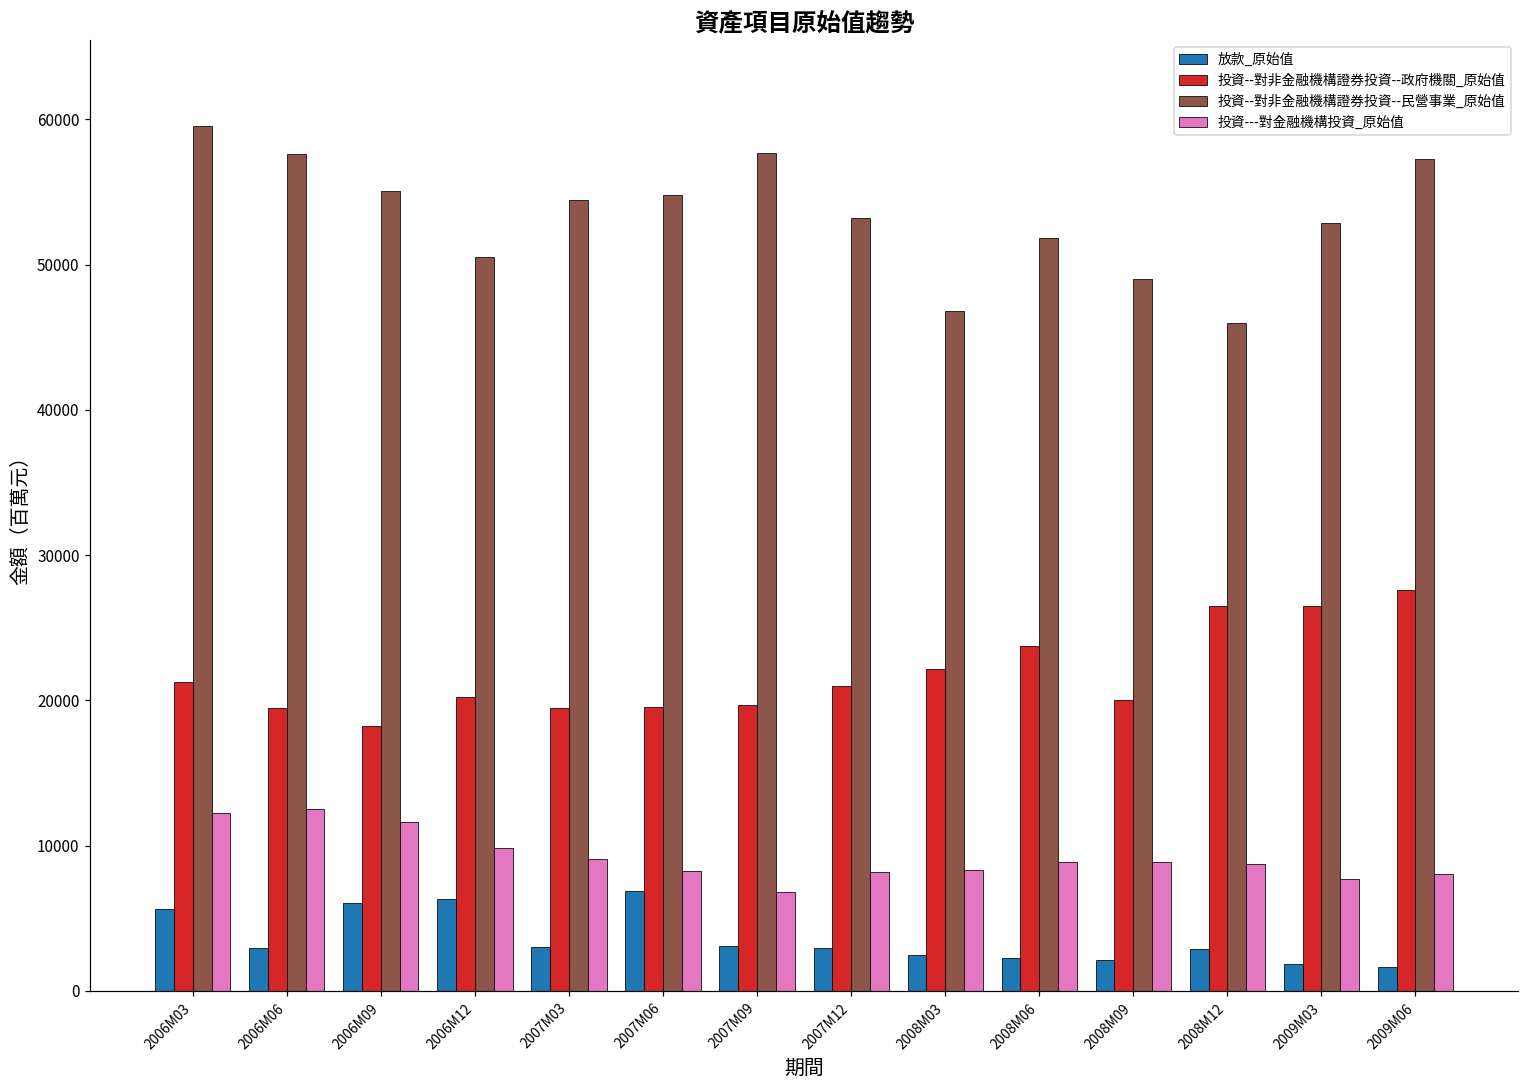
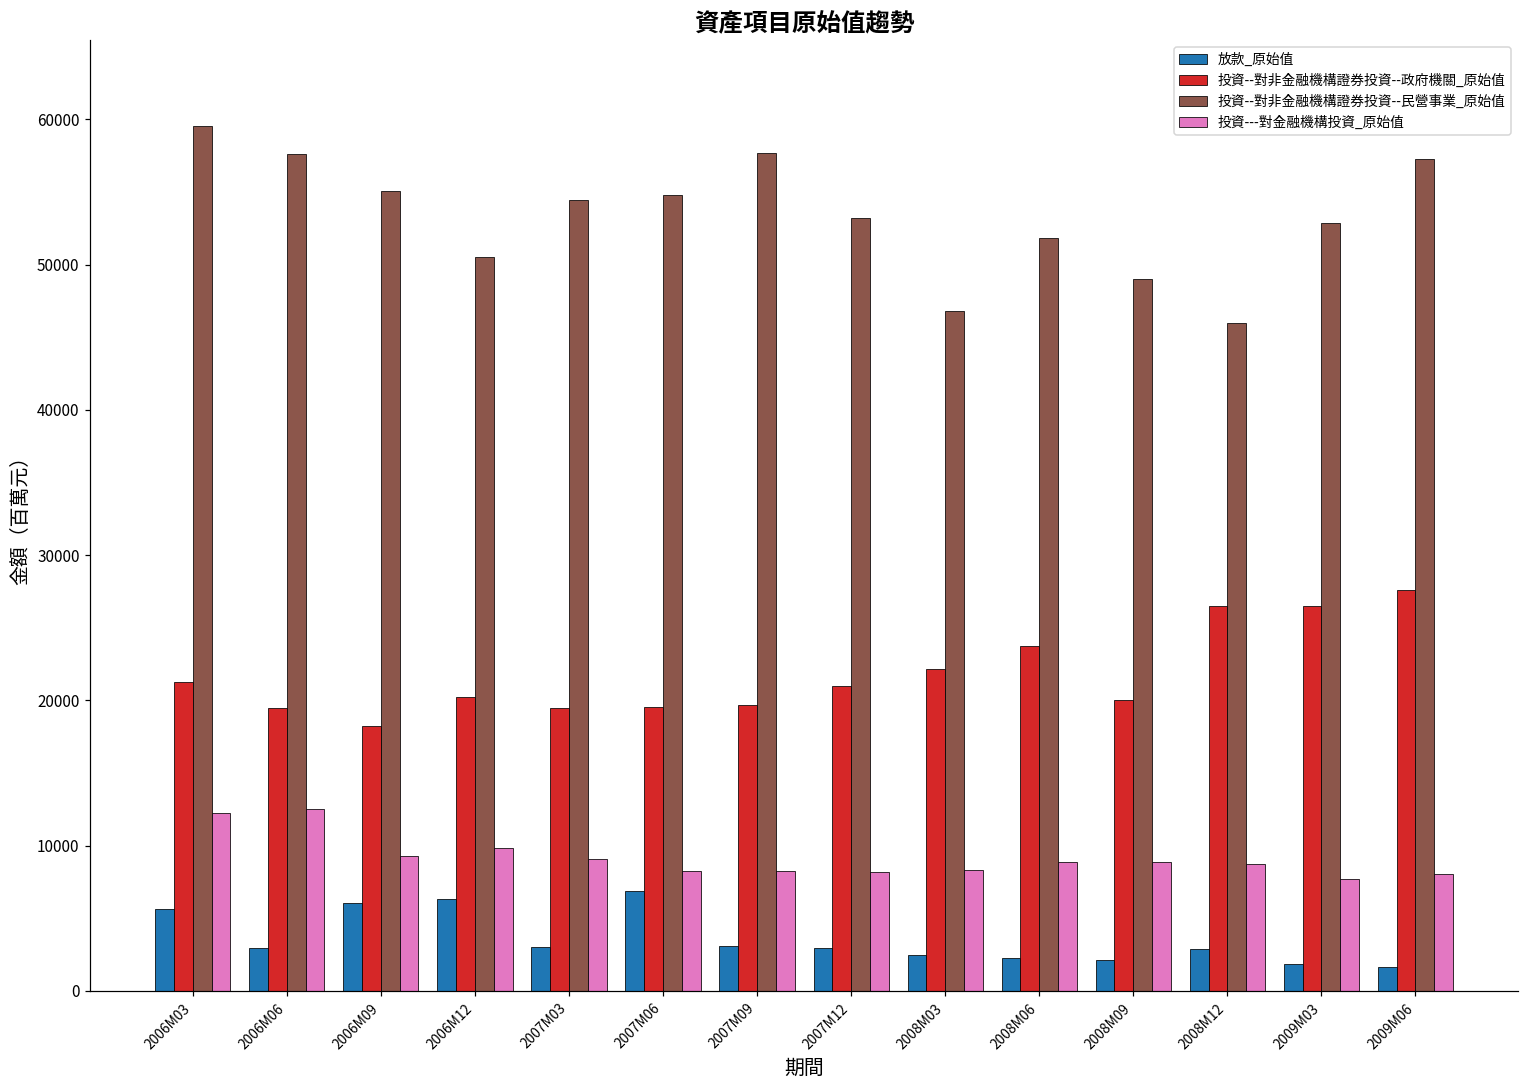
  {
    "放款_原始值": {
      "2006M03": 5700,
      "2006M06": 2900,
      "2006M09": 6000,
      "2006M12": 6300,
      "2007M03": 3000,
      "2007M06": 6900,
      "2007M09": 3100,
      "2007M12": 2900,
      "2008M03": 2500,
      "2008M06": 2300,
      "2008M09": 2100,
      "2008M12": 2900,
      "2009M03": 1800,
      "2009M06": 1600
    },
    "投資--對非金融機構證券投資--政府機關_原始值": {
      "2006M03": 21200,
      "2006M06": 19500,
      "2006M09": 18200,
      "2006M12": 20200,
      "2007M03": 19500,
      "2007M06": 19500,
      "2007M09": 19700,
      "2007M12": 21000,
      "2008M03": 22200,
      "2008M06": 23800,
      "2008M09": 20000,
      "2008M12": 26500,
      "2009M03": 26500,
      "2009M06": 27600
    },
    "投資--對非金融機構證券投資--民營事業_原始值": {
      "2006M03": 59500,
      "2006M06": 57600,
      "2006M09": 55100,
      "2006M12": 50500,
      "2007M03": 54500,
      "2007M06": 54800,
      "2007M09": 57700,
      "2007M12": 53200,
      "2008M03": 46800,
      "2008M06": 51900,
      "2008M09": 49000,
      "2008M12": 46000,
      "2009M03": 52800,
      "2009M06": 57300
    },
    "投資---對金融機構投資_原始值": {
      "2006M03": 12300,
      "2006M06": 12500,
-     "2006M09": 11600,
+     "2006M09": 9300,
      "2006M12": 9900,
      "2007M03": 9100,
      "2007M06": 8200,
-     "2007M09": 6800,
+     "2007M09": 8200,
      "2007M12": 8200,
      "2008M03": 8300,
      "2008M06": 8900,
      "2008M09": 8900,
      "2008M12": 8700,
      "2009M03": 7700,
      "2009M06": 8000
    }
  }
